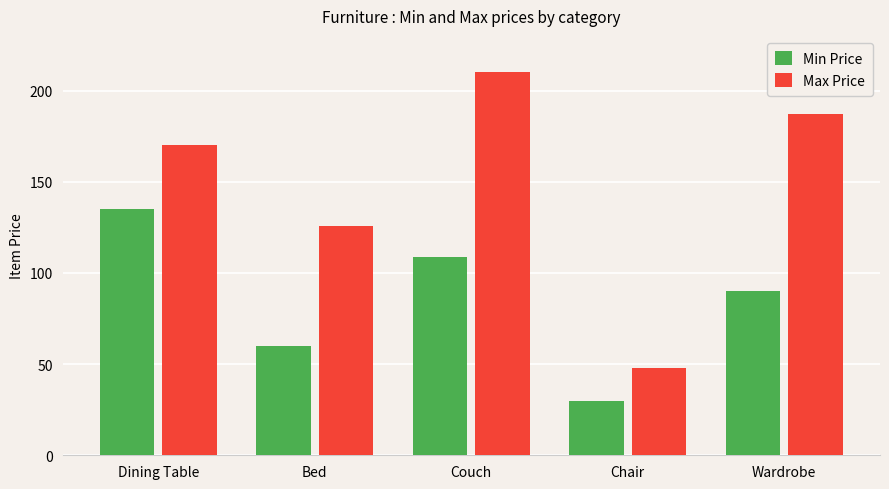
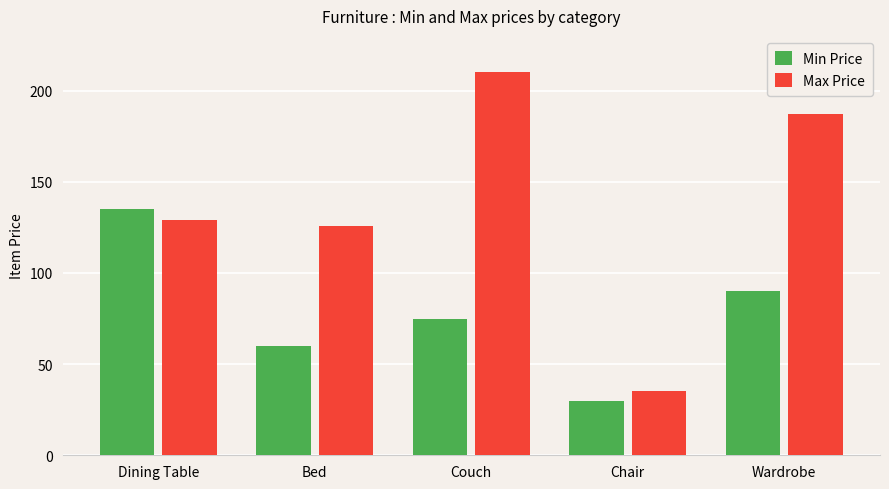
  {
    "Min Price": {
      "Dining Table": 135,
      "Bed": 60,
-     "Couch": 109,
+     "Couch": 75,
      "Chair": 30,
      "Wardrobe": 90
    },
    "Max Price": {
-     "Dining Table": 170,
+     "Dining Table": 129,
      "Bed": 126,
      "Couch": 210,
-     "Chair": 48,
+     "Chair": 35,
      "Wardrobe": 187
    }
  }
